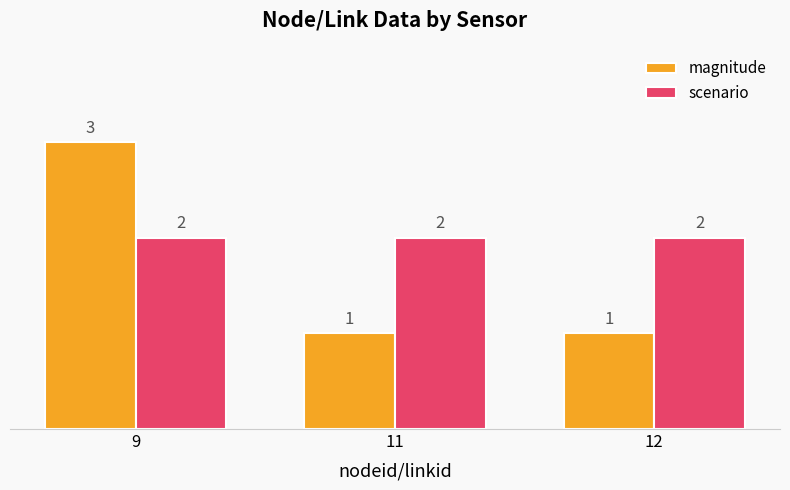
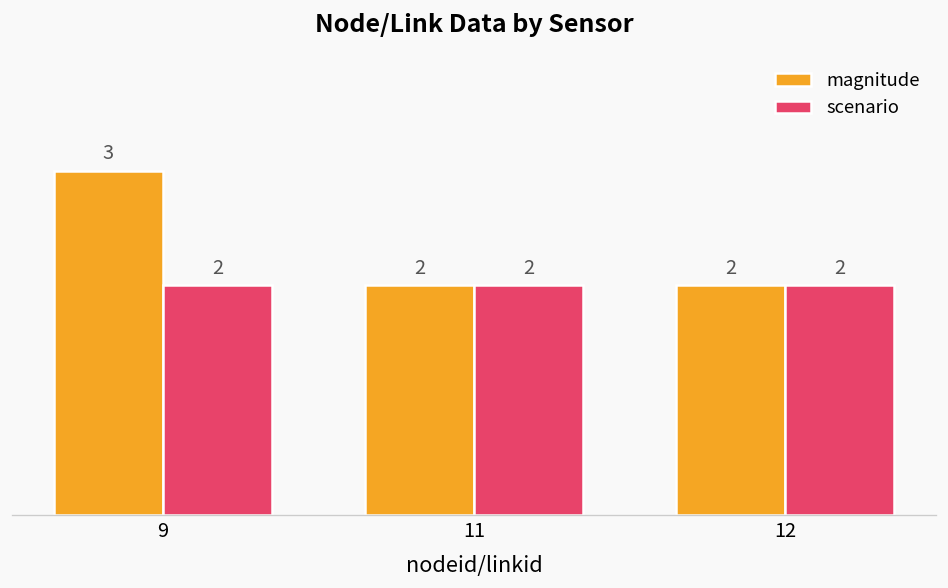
  {
    "magnitude": {
      "9": 3,
-     "11": 1,
-     "12": 1
+     "11": 2,
+     "12": 2
    },
    "scenario": {
      "9": 2,
      "11": 2,
      "12": 2
    }
  }
